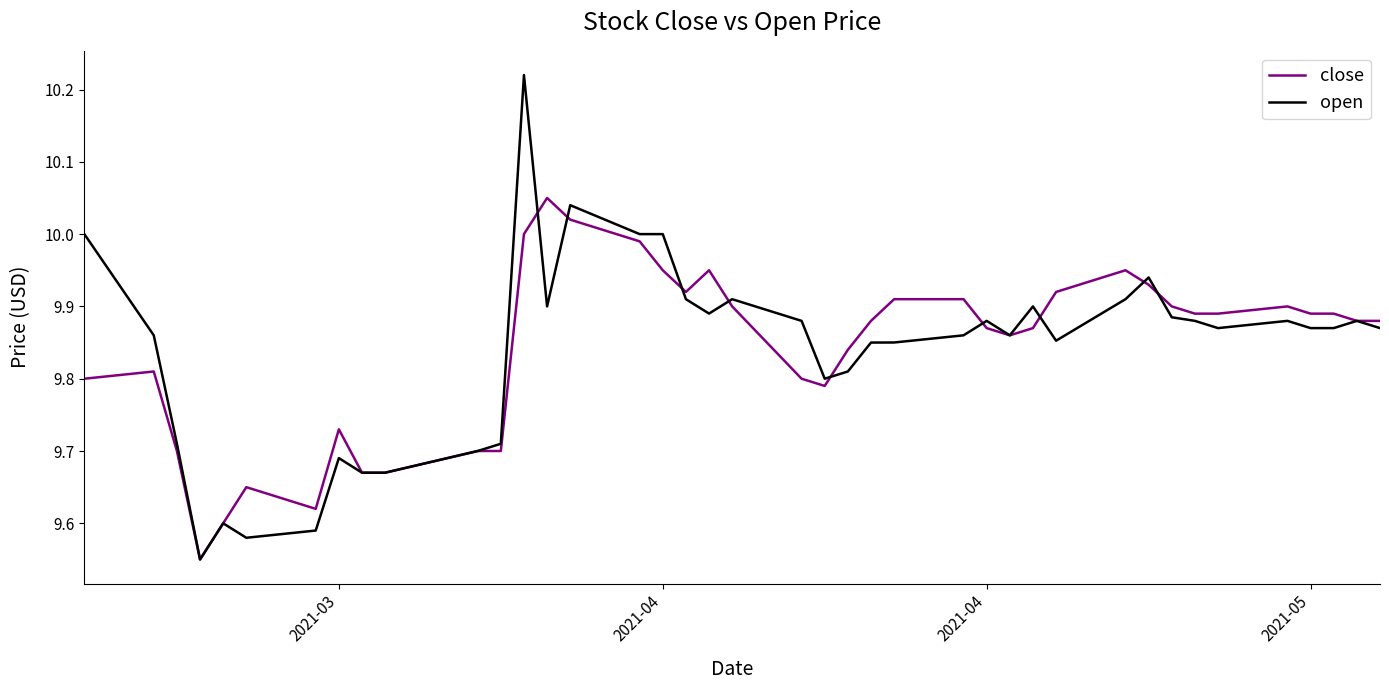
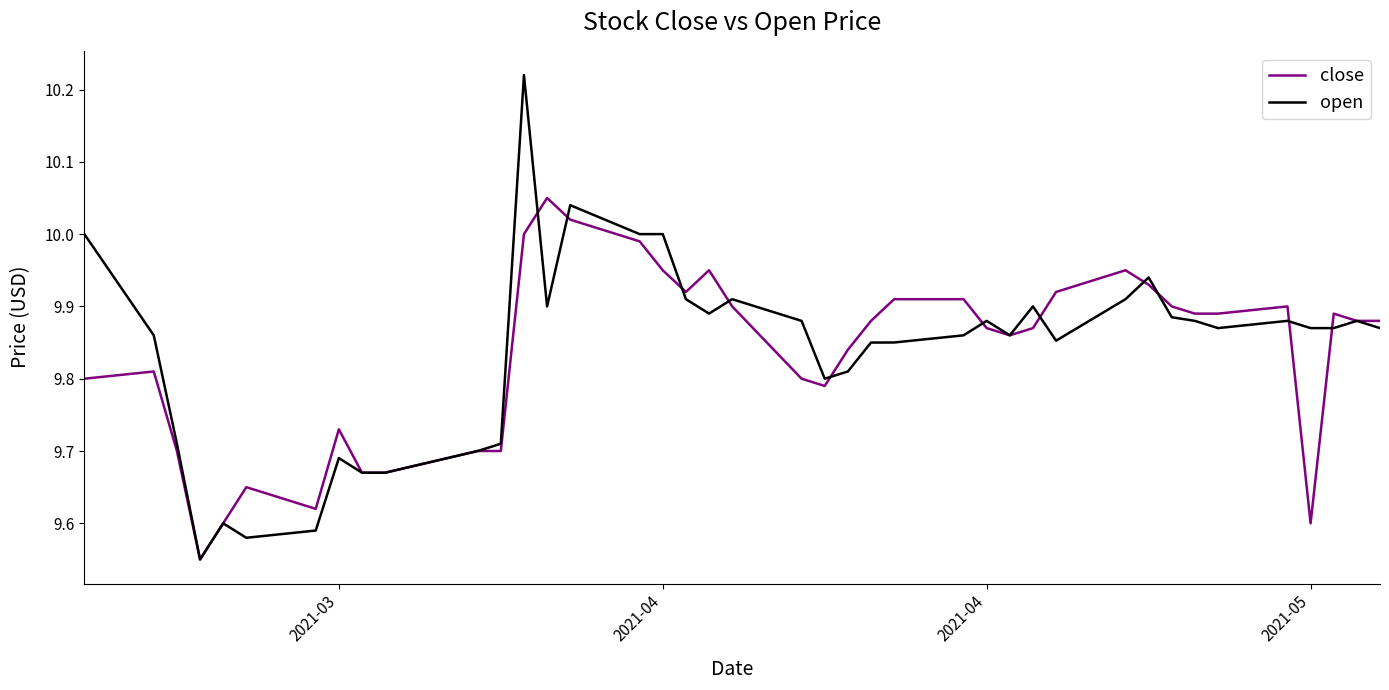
  {
    "close": {
      "2021-03": 9.73,
-     "2021-05": 9.89
+     "2021-05": 9.60
    },
    "open": {
      "2021-03": 9.69,
      "2021-05": 9.87
    }
  }
